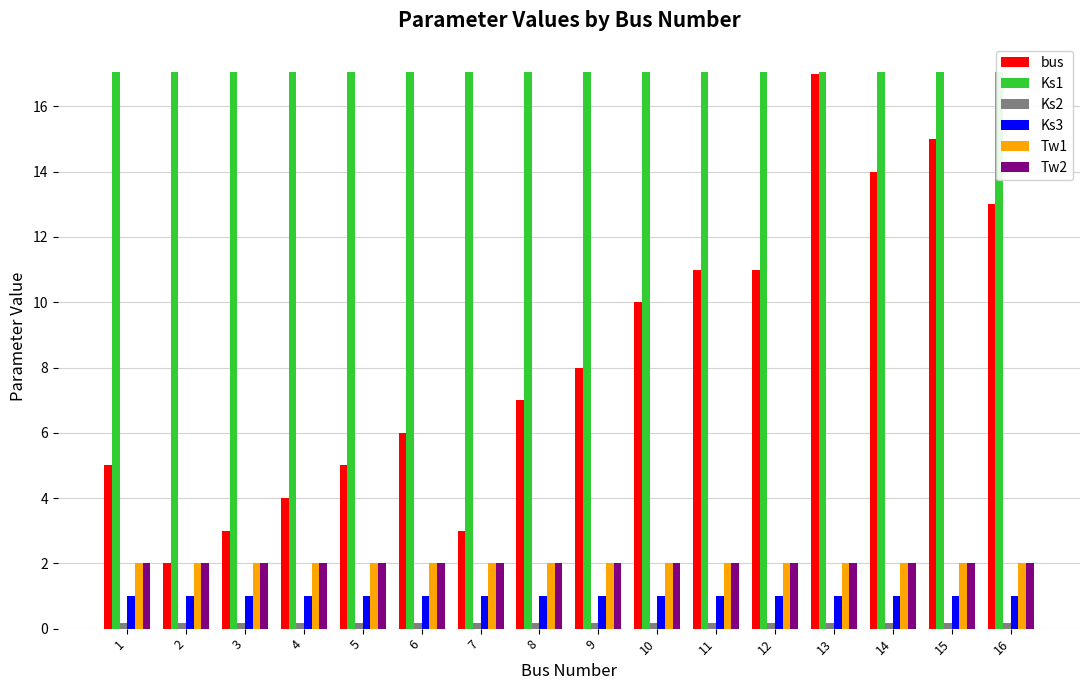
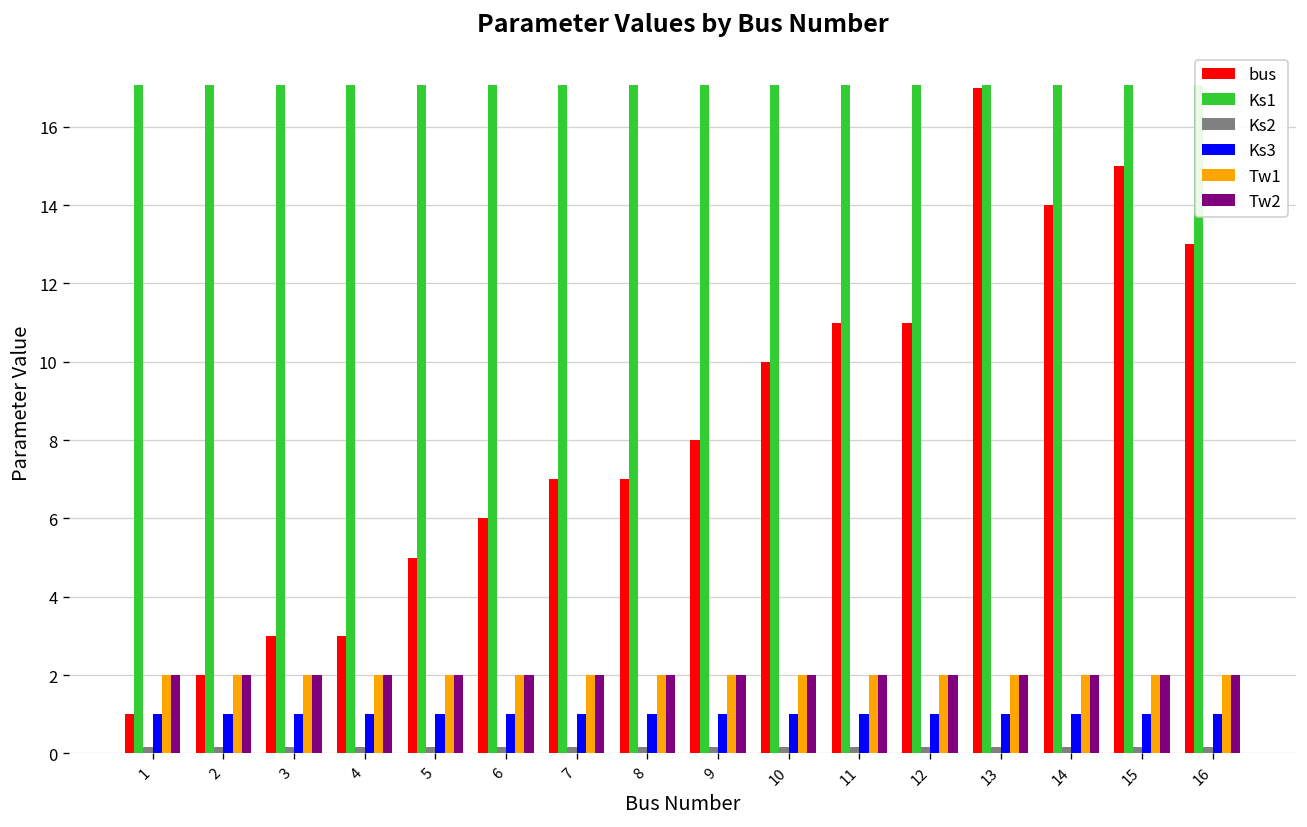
  {
    "bus": {
-     "1": 5,
+     "1": 1,
      "2": 2,
      "3": 3,
-     "4": 4,
+     "4": 3,
      "5": 5,
      "6": 6,
-     "7": 3,
+     "7": 7,
      "8": 7,
      "9": 8,
      "10": 10,
      "11": 11,
      "12": 11,
      "13": 17,
      "14": 14,
      "15": 15,
      "16": 13
    },
    "Ks1": {
      "1": 17,
      "2": 17,
      "3": 17,
      "4": 17,
      "5": 17,
      "6": 17,
      "7": 17,
      "8": 17,
      "9": 17,
      "10": 17,
      "11": 17,
      "12": 17,
      "13": 17,
      "14": 17,
      "15": 17
    },
    "Ks2": {
      "1": 0.2,
      "2": 0.2,
      "3": 0.2,
      "4": 0.2,
      "5": 0.2,
      "6": 0.2,
      "7": 0.2,
      "8": 0.2,
      "9": 0.2,
      "10": 0.2,
      "11": 0.2,
      "12": 0.2,
      "13": 0.2,
      "14": 0.2,
      "15": 0.2,
      "16": 0.2
    },
    "Ks3": {
      "1": 1,
      "2": 1,
      "3": 1,
      "4": 1,
      "5": 1,
      "6": 1,
      "7": 1,
      "8": 1,
      "9": 1,
      "10": 1,
      "11": 1,
      "12": 1,
      "13": 1,
      "14": 1,
      "15": 1,
      "16": 1
    },
    "Tw1": {
      "1": 2,
      "2": 2,
      "3": 2,
      "4": 2,
      "5": 2,
      "6": 2,
      "7": 2,
      "8": 2,
      "9": 2,
      "10": 2,
      "11": 2,
      "12": 2,
      "13": 2,
      "14": 2,
      "15": 2,
      "16": 2
    },
    "Tw2": {
      "1": 2,
      "2": 2,
      "3": 2,
      "4": 2,
      "5": 2,
      "6": 2,
      "7": 2,
      "8": 2,
      "9": 2,
      "10": 2,
      "11": 2,
      "12": 2,
      "13": 2,
      "14": 2,
      "15": 2,
      "16": 2
    }
  }
